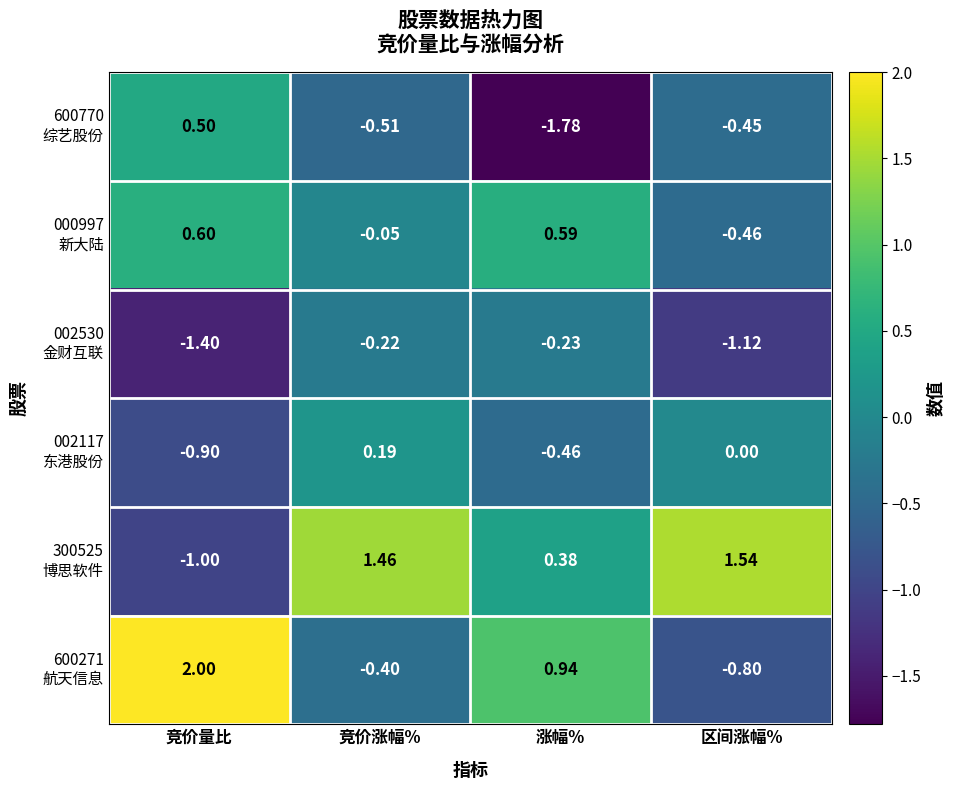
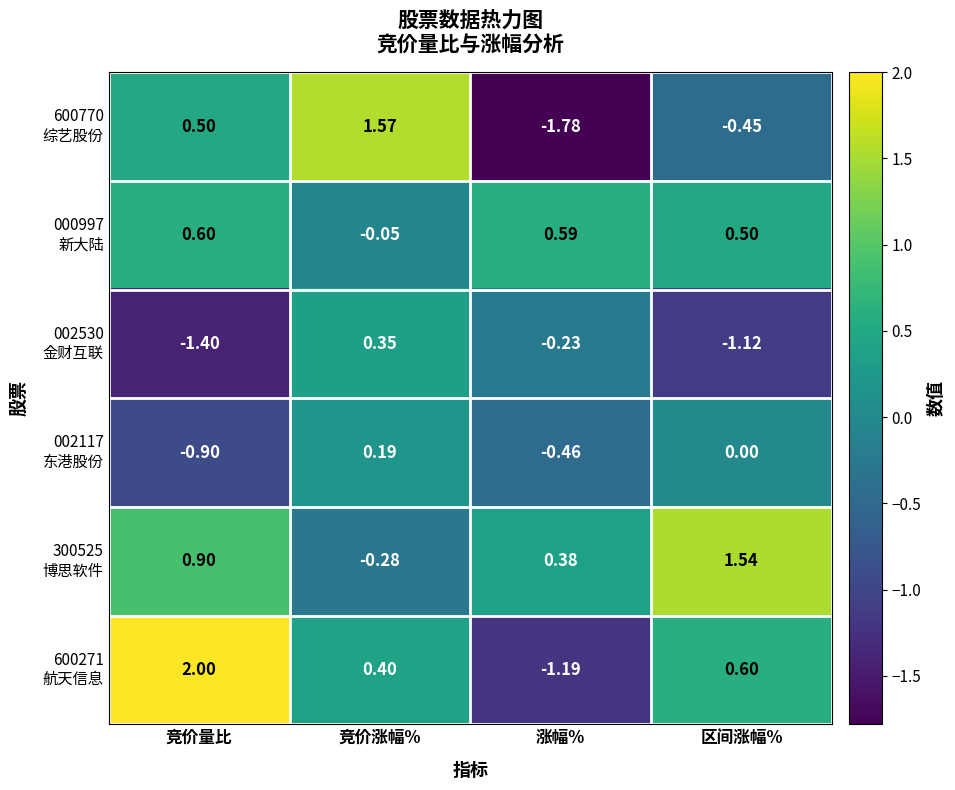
  {
    "600770 综艺股份": {
      "竞价量比": 0.50,
-     "竞价涨幅%": -0.51,
+     "竞价涨幅%": 1.57,
      "涨幅%": -1.78,
      "区间涨幅%": -0.45
    },
    "000997 新大陆": {
      "竞价量比": 0.60,
      "竞价涨幅%": -0.05,
      "涨幅%": 0.59,
-     "区间涨幅%": -0.46
+     "区间涨幅%": 0.50
    },
    "002530 金财互联": {
      "竞价量比": -1.40,
-     "竞价涨幅%": -0.22,
+     "竞价涨幅%": 0.35,
      "涨幅%": -0.23,
      "区间涨幅%": -1.12
    },
    "002117 东港股份": {
      "竞价量比": -0.90,
      "竞价涨幅%": 0.19,
      "涨幅%": -0.46,
      "区间涨幅%": 0.00
    },
    "300525 博思软件": {
-     "竞价量比": -1.00,
-     "竞价涨幅%": 1.46,
+     "竞价量比": 0.90,
+     "竞价涨幅%": -0.28,
      "涨幅%": 0.38,
      "区间涨幅%": 1.54
    },
    "600271 航天信息": {
      "竞价量比": 2.00,
-     "竞价涨幅%": -0.40,
-     "涨幅%": 0.94,
-     "区间涨幅%": -0.80
+     "竞价涨幅%": 0.40,
+     "涨幅%": -1.19,
+     "区间涨幅%": 0.60
    }
  }
